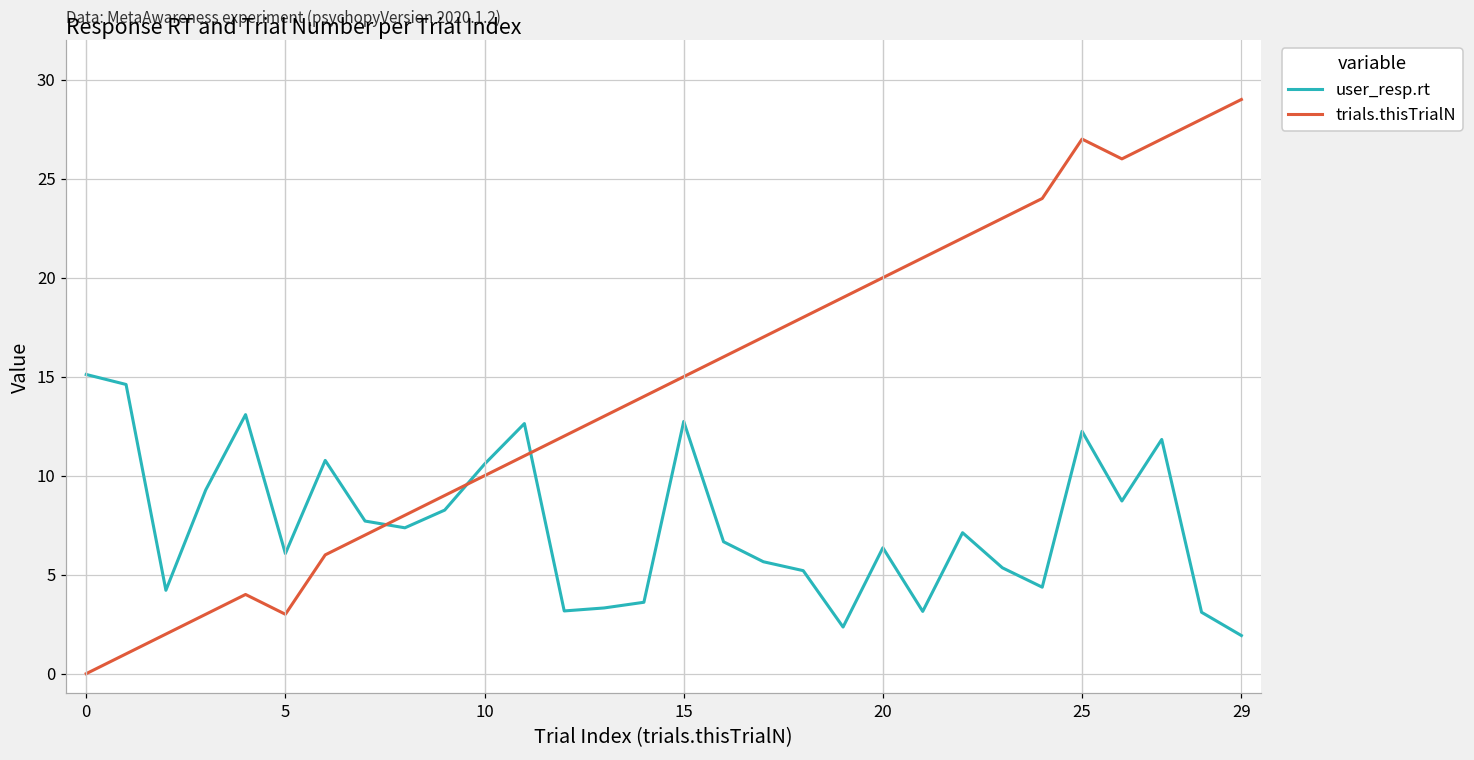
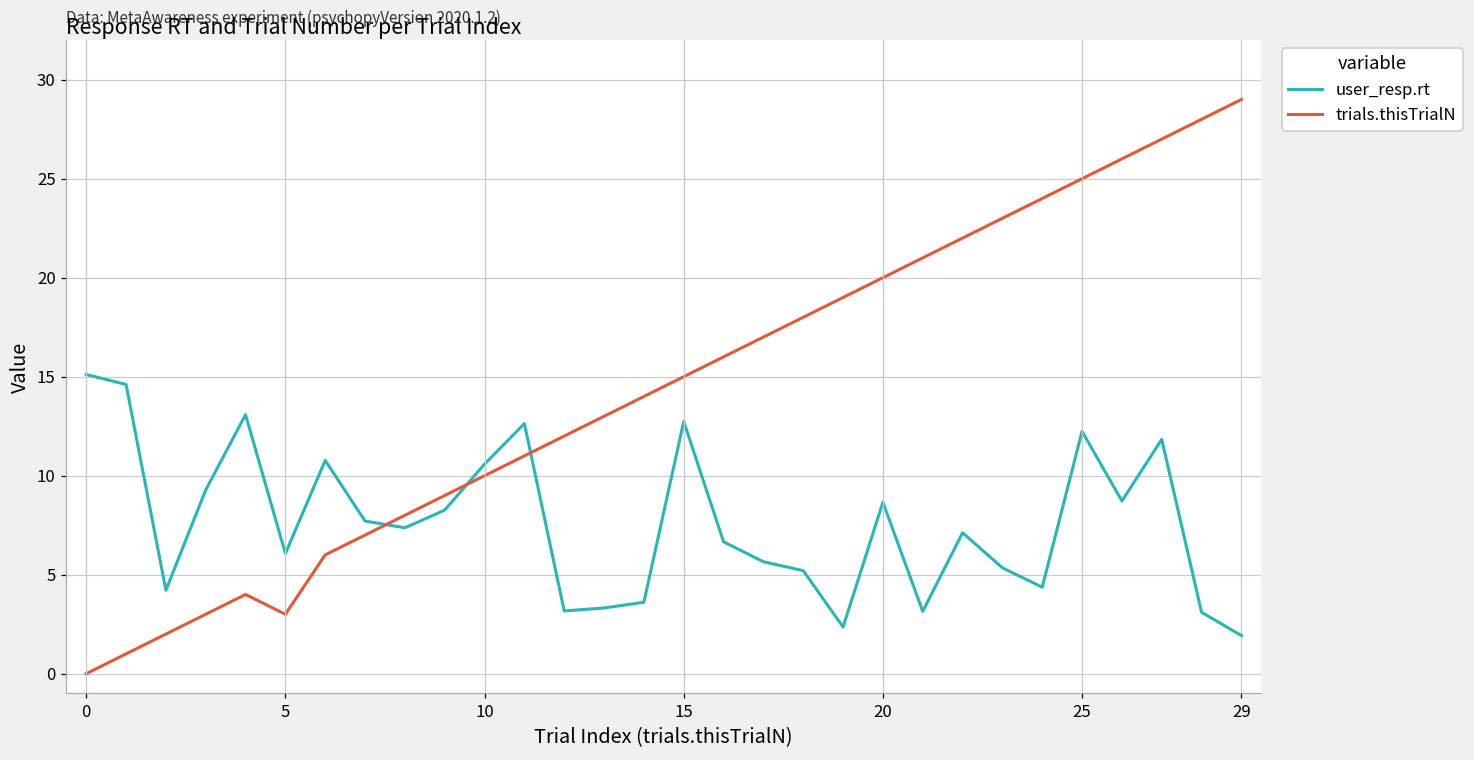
  {
    "user_resp.rt": {
      "0": 15.1,
      "5": 6.1,
      "10": 10.6,
      "15": 12.7,
-     "20": 6.4,
+     "20": 8.7,
      "25": 12.2,
      "29": 1.9
    },
    "trials.thisTrialN": {
      "0": 0,
      "5": 3,
      "10": 10,
      "15": 15,
      "20": 20,
-     "25": 27,
+     "25": 25,
      "29": 29
    }
  }
